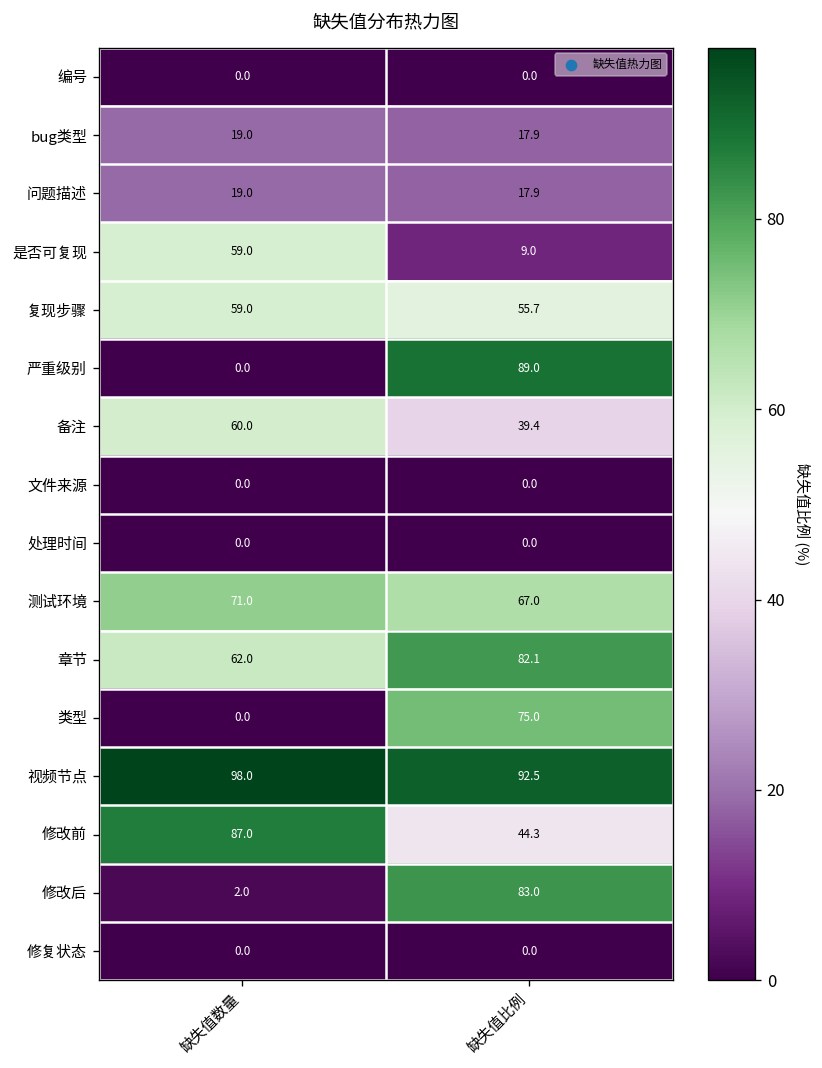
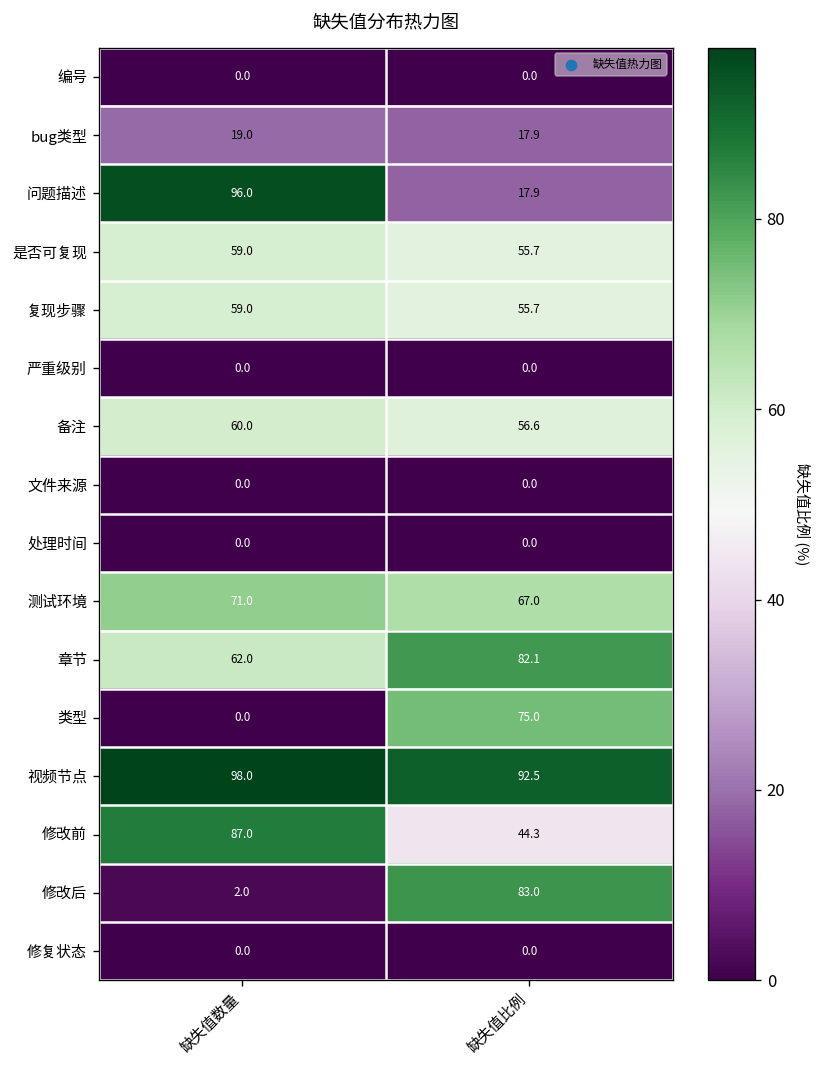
  {
    "编号": {
      "缺失值数量": 0.0,
      "缺失值比例": 0.0
    },
    "bug类型": {
      "缺失值数量": 19.0,
      "缺失值比例": 17.9
    },
    "问题描述": {
-     "缺失值数量": 19.0,
+     "缺失值数量": 96.0,
      "缺失值比例": 17.9
    },
    "是否可复现": {
      "缺失值数量": 59.0,
-     "缺失值比例": 9.0
+     "缺失值比例": 55.7
    },
    "复现步骤": {
      "缺失值数量": 59.0,
      "缺失值比例": 55.7
    },
    "严重级别": {
      "缺失值数量": 0.0,
-     "缺失值比例": 89.0
+     "缺失值比例": 0.0
    },
    "备注": {
      "缺失值数量": 60.0,
-     "缺失值比例": 39.4
+     "缺失值比例": 56.6
    },
    "文件来源": {
      "缺失值数量": 0.0,
      "缺失值比例": 0.0
    },
    "处理时间": {
      "缺失值数量": 0.0,
      "缺失值比例": 0.0
    },
    "测试环境": {
      "缺失值数量": 71.0,
      "缺失值比例": 67.0
    },
    "章节": {
      "缺失值数量": 62.0,
      "缺失值比例": 82.1
    },
    "类型": {
      "缺失值数量": 0.0,
      "缺失值比例": 75.0
    },
    "视频节点": {
      "缺失值数量": 98.0,
      "缺失值比例": 92.5
    },
    "修改前": {
      "缺失值数量": 87.0,
      "缺失值比例": 44.3
    },
    "修改后": {
      "缺失值数量": 2.0,
      "缺失值比例": 83.0
    },
    "修复状态": {
      "缺失值数量": 0.0,
      "缺失值比例": 0.0
    }
  }
